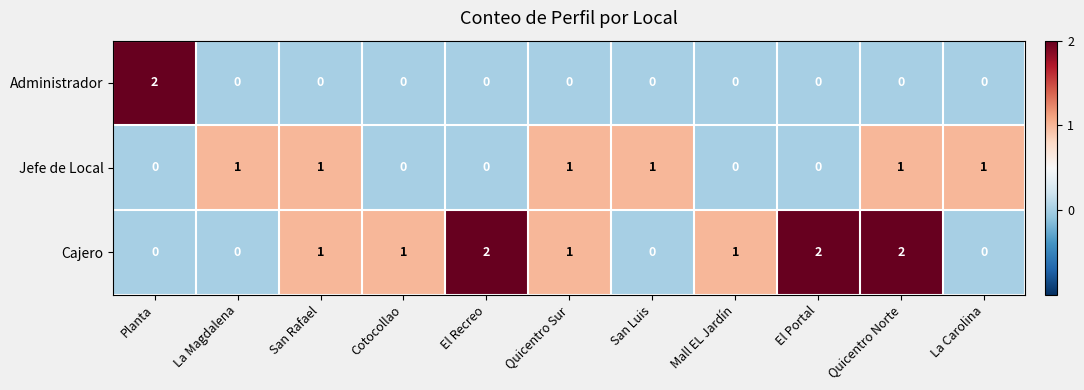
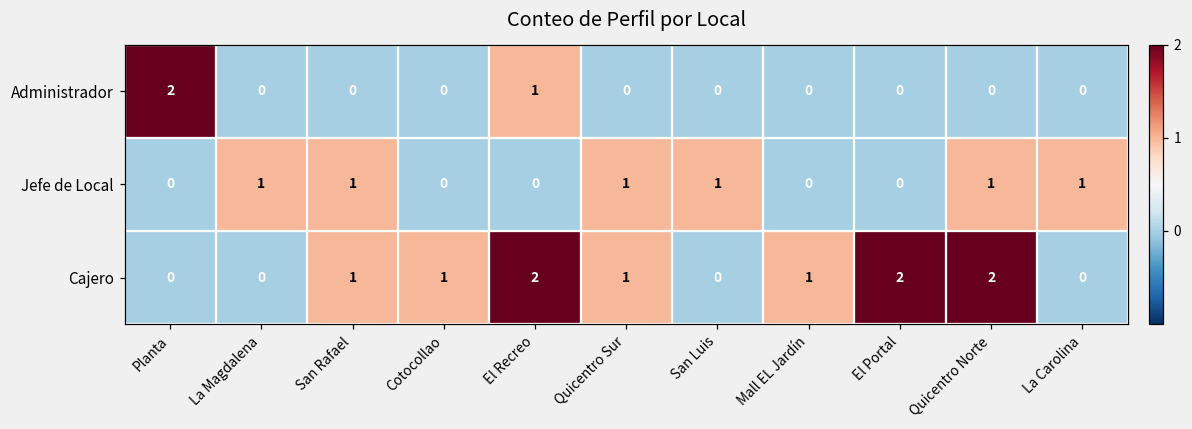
  {
    "Administrador": {
      "Planta": 2,
      "La Magdalena": 0,
      "San Rafael": 0,
      "Cotocollao": 0,
-     "El Recreo": 0,
+     "El Recreo": 1,
      "Quicentro Sur": 0,
      "San Luis": 0,
      "Mall EL Jardín": 0,
      "El Portal": 0,
      "Quicentro Norte": 0,
      "La Carolina": 0
    },
    "Jefe de Local": {
      "Planta": 0,
      "La Magdalena": 1,
      "San Rafael": 1,
      "Cotocollao": 0,
      "El Recreo": 0,
      "Quicentro Sur": 1,
      "San Luis": 1,
      "Mall EL Jardín": 0,
      "El Portal": 0,
      "Quicentro Norte": 1,
      "La Carolina": 1
    },
    "Cajero": {
      "Planta": 0,
      "La Magdalena": 0,
      "San Rafael": 1,
      "Cotocollao": 1,
      "El Recreo": 2,
      "Quicentro Sur": 1,
      "San Luis": 0,
      "Mall EL Jardín": 1,
      "El Portal": 2,
      "Quicentro Norte": 2,
      "La Carolina": 0
    }
  }
